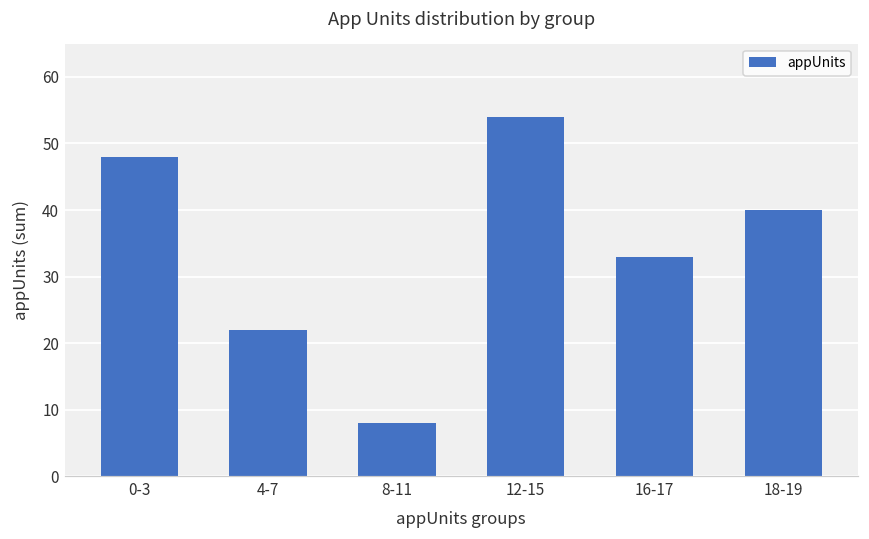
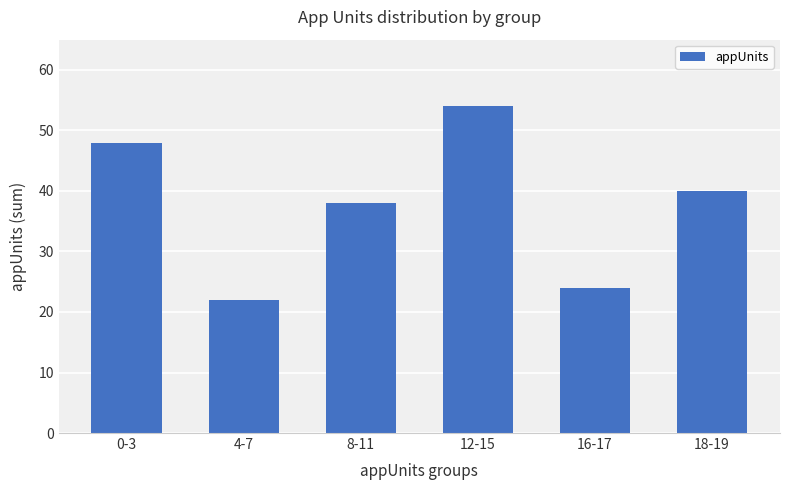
  {
    "0-3": 48,
    "4-7": 22,
-   "8-11": 8,
+   "8-11": 38,
    "12-15": 54,
-   "16-17": 33,
+   "16-17": 24,
    "18-19": 40
  }
